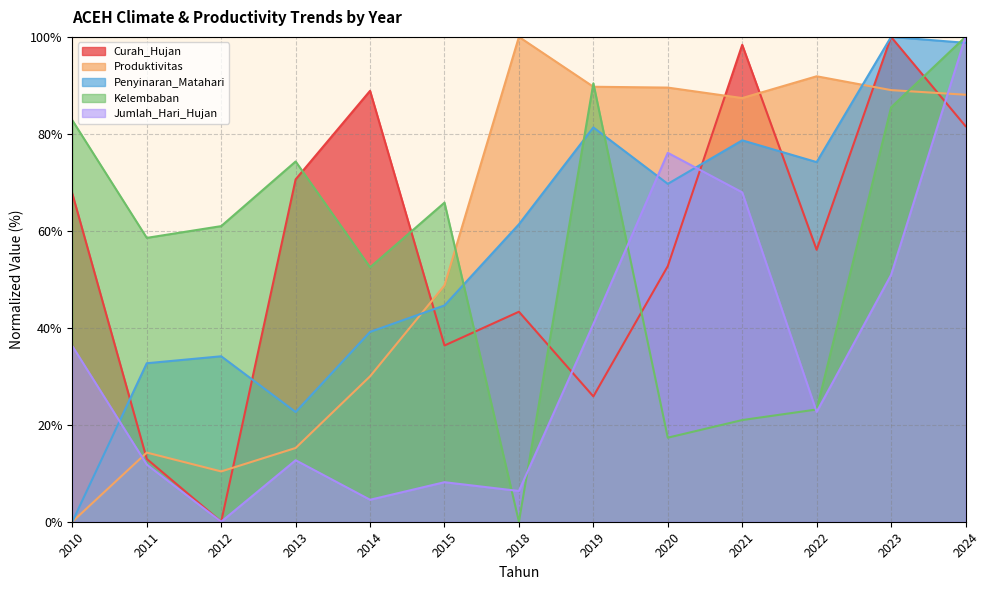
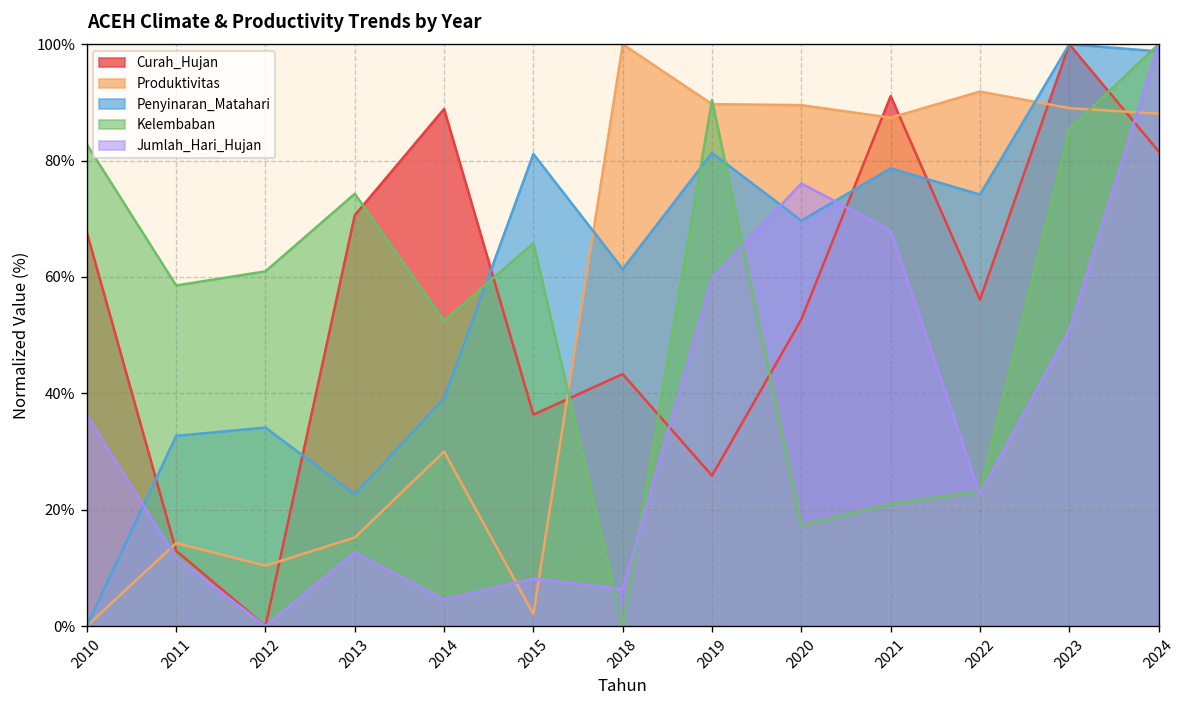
  {
    "Curah_Hujan": {
      "2010": "68%",
      "2011": "13%",
      "2013": "71%",
      "2014": "89%",
      "2015": "36%",
      "2018": "43%",
      "2019": "26%",
      "2020": "53%",
-     "2021": "98%",
+     "2021": "91%",
      "2022": "56%",
      "2024": "82%"
    },
    "Produktivitas": {
      "2011": "14%",
      "2012": "10%",
      "2013": "15%",
      "2014": "30%",
-     "2015": "49%",
+     "2015": "2%",
      "2018": "100%",
      "2019": "90%",
      "2020": "90%",
      "2021": "87%",
      "2022": "92%",
      "2023": "89%",
      "2024": "88%"
    },
    "Penyinaran_Matahari": {
      "2011": "33%",
      "2012": "34%",
      "2013": "23%",
      "2014": "39%",
-     "2015": "45%",
+     "2015": "81%",
      "2018": "61%",
      "2019": "81%",
      "2020": "70%",
      "2021": "79%",
      "2022": "74%",
      "2024": "99%"
    },
    "Kelembaban": {
      "2010": "83%",
      "2011": "59%",
      "2012": "61%",
      "2013": "74%",
      "2014": "52%",
      "2015": "66%",
      "2018": "0%",
      "2019": "90%",
      "2020": "17%",
      "2021": "21%",
      "2023": "85%"
    },
    "Jumlah_Hari_Hujan": {
      "2010": "36%",
      "2011": "12%",
      "2013": "13%",
      "2014": "5%",
      "2015": "8%",
      "2018": "6%",
-     "2019": "41%",
+     "2019": "60%",
      "2020": "76%",
      "2021": "68%",
      "2023": "51%"
    }
  }
